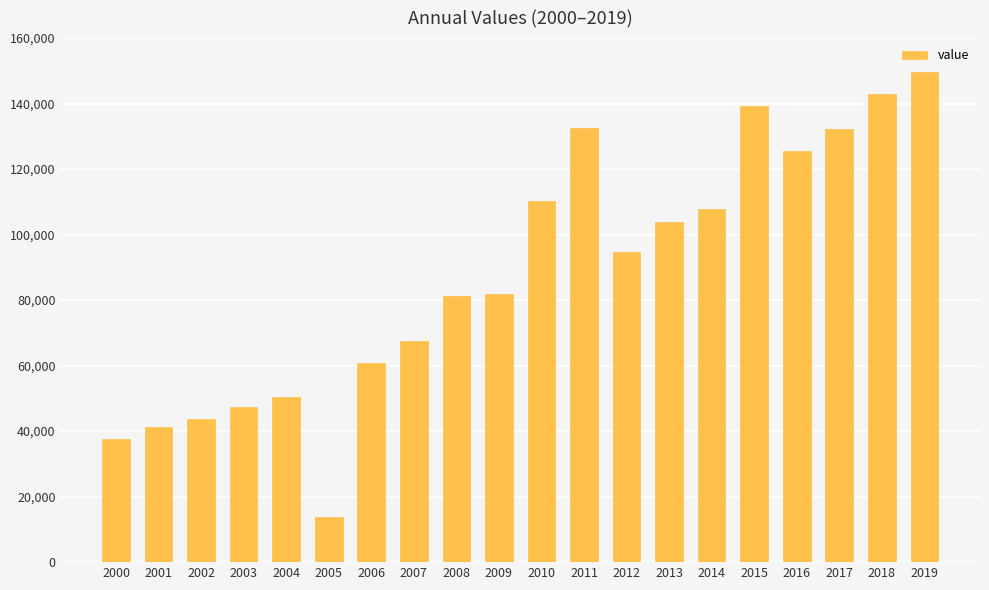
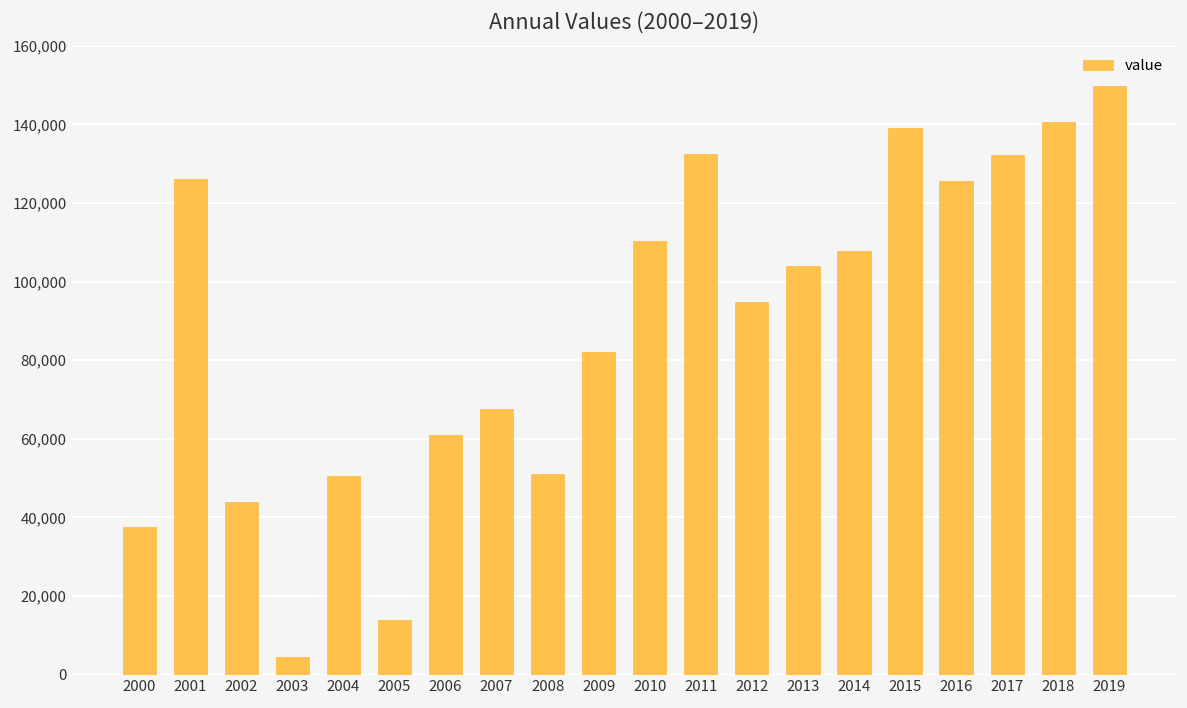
  {
    "2000": "38,000",
-   "2001": "41,000",
+   "2001": "126,000",
    "2002": "44,000",
-   "2003": "47,000",
+   "2003": "4,000",
    "2004": "51,000",
    "2005": "14,000",
    "2006": "61,000",
    "2007": "68,000",
-   "2008": "81,000",
+   "2008": "51,000",
    "2009": "82,000",
    "2010": "110,000",
    "2011": "132,000",
    "2012": "95,000",
    "2013": "104,000",
    "2014": "108,000",
    "2015": "139,000",
    "2016": "126,000",
    "2017": "132,000",
-   "2018": "143,000",
+   "2018": "141,000",
    "2019": "150,000"
  }
